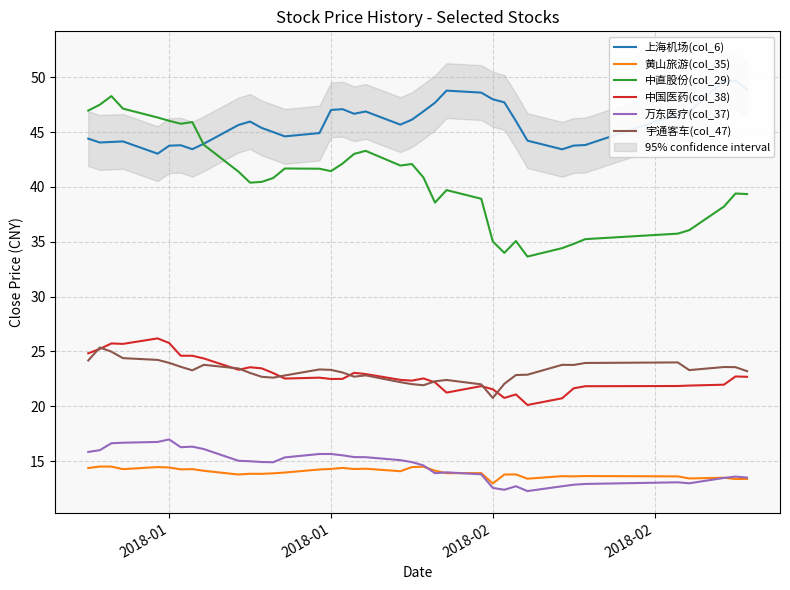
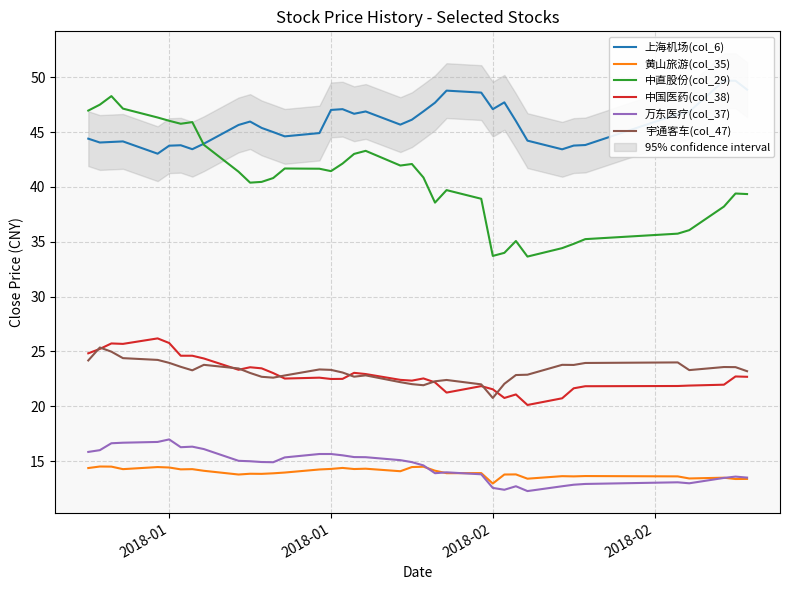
  {
    "上海机场(col_6)": {
-     "2018-02": 48.0
+     "2018-02": 47.1
    },
    "黄山旅游(col_35)": {
      "2018-02": 13.0
    },
    "中直股份(col_29)": {
-     "2018-02": 35.0
+     "2018-02": 33.7
    },
    "中国医药(col_38)": {
      "2018-02": 21.6
    },
    "万东医疗(col_37)": {
      "2018-02": 12.6
    },
    "宇通客车(col_47)": {
      "2018-02": 20.8
    }
  }
